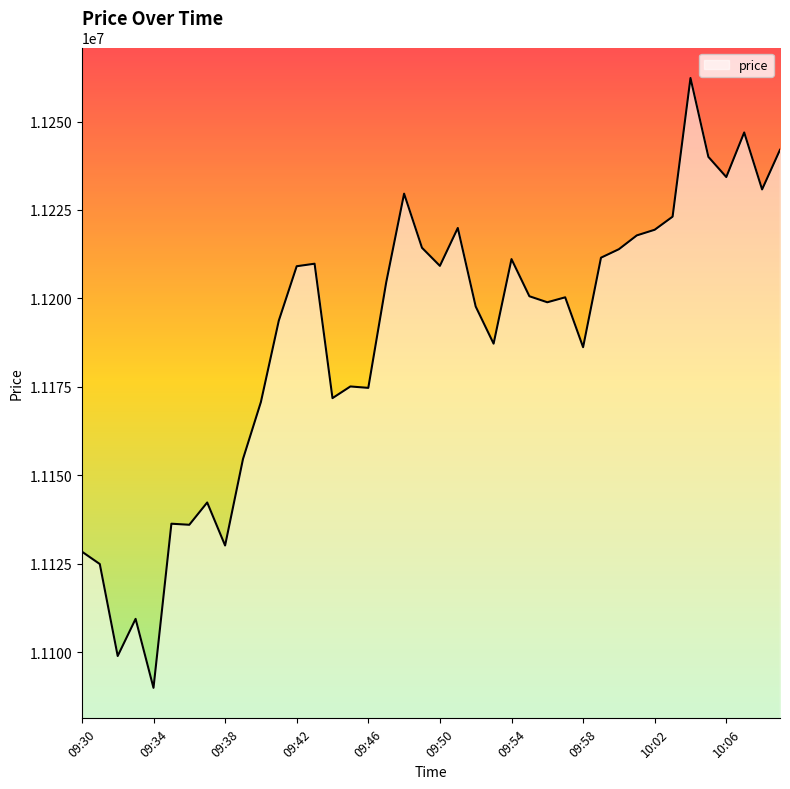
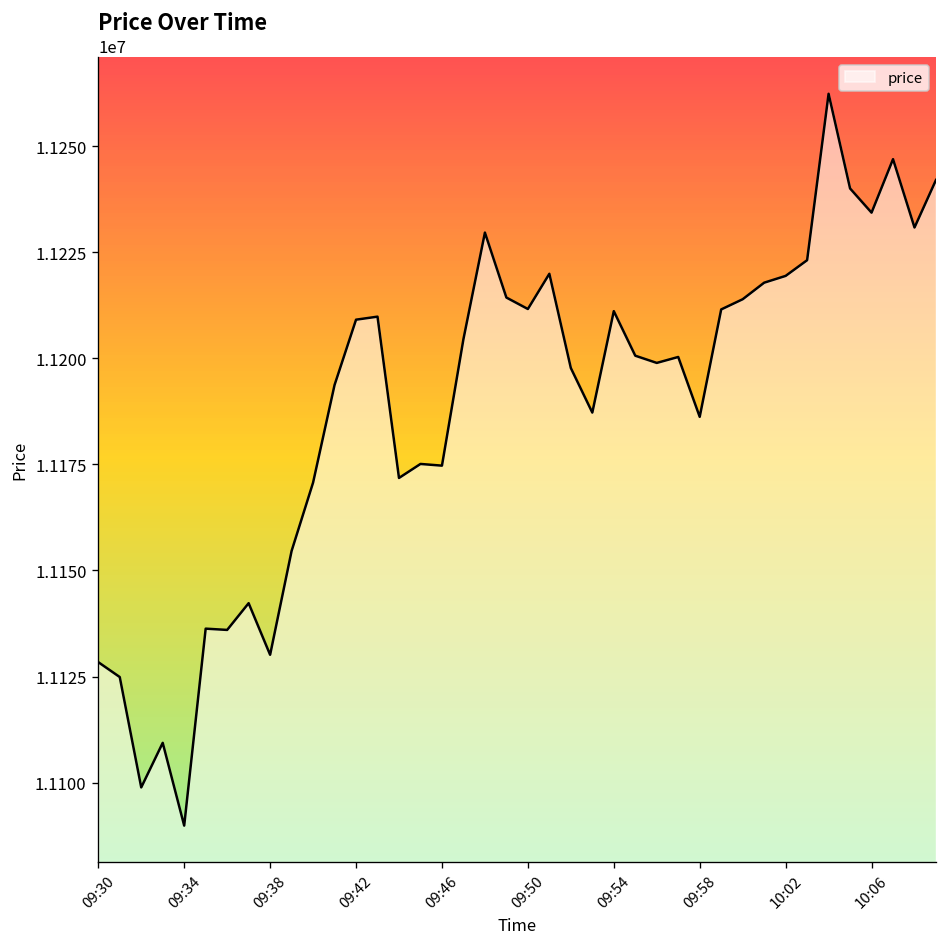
  {
    "09:30": 11128000,
    "09:34": 11090000,
    "09:38": 11130000,
    "09:42": 11209000,
    "09:46": 11175000,
-   "09:50": 11209000,
+   "09:50": 11212000,
    "09:54": 11211000,
    "09:58": 11186000,
    "10:02": 11219000,
    "10:06": 11234000
  }
